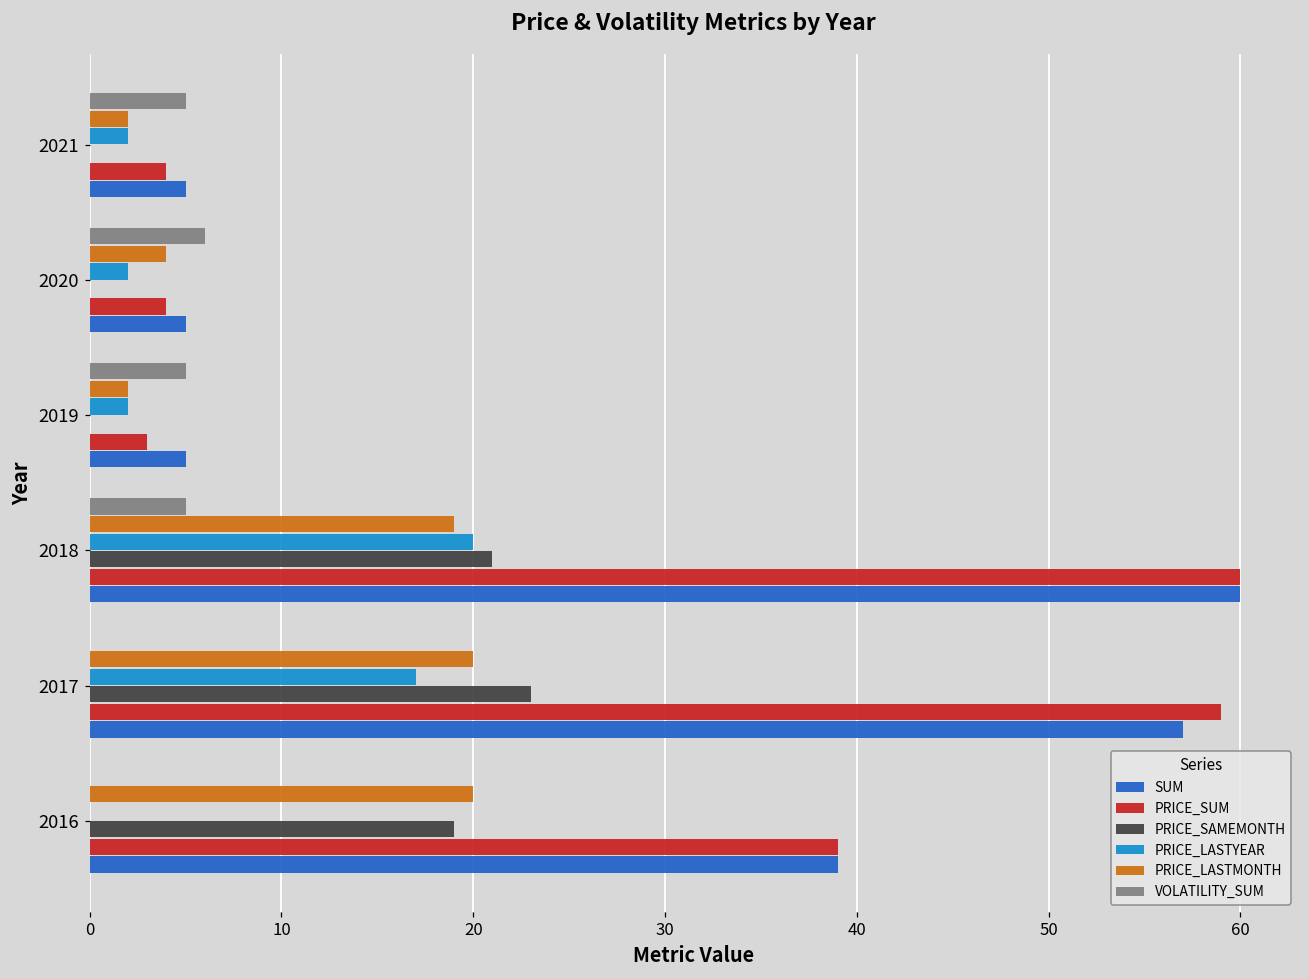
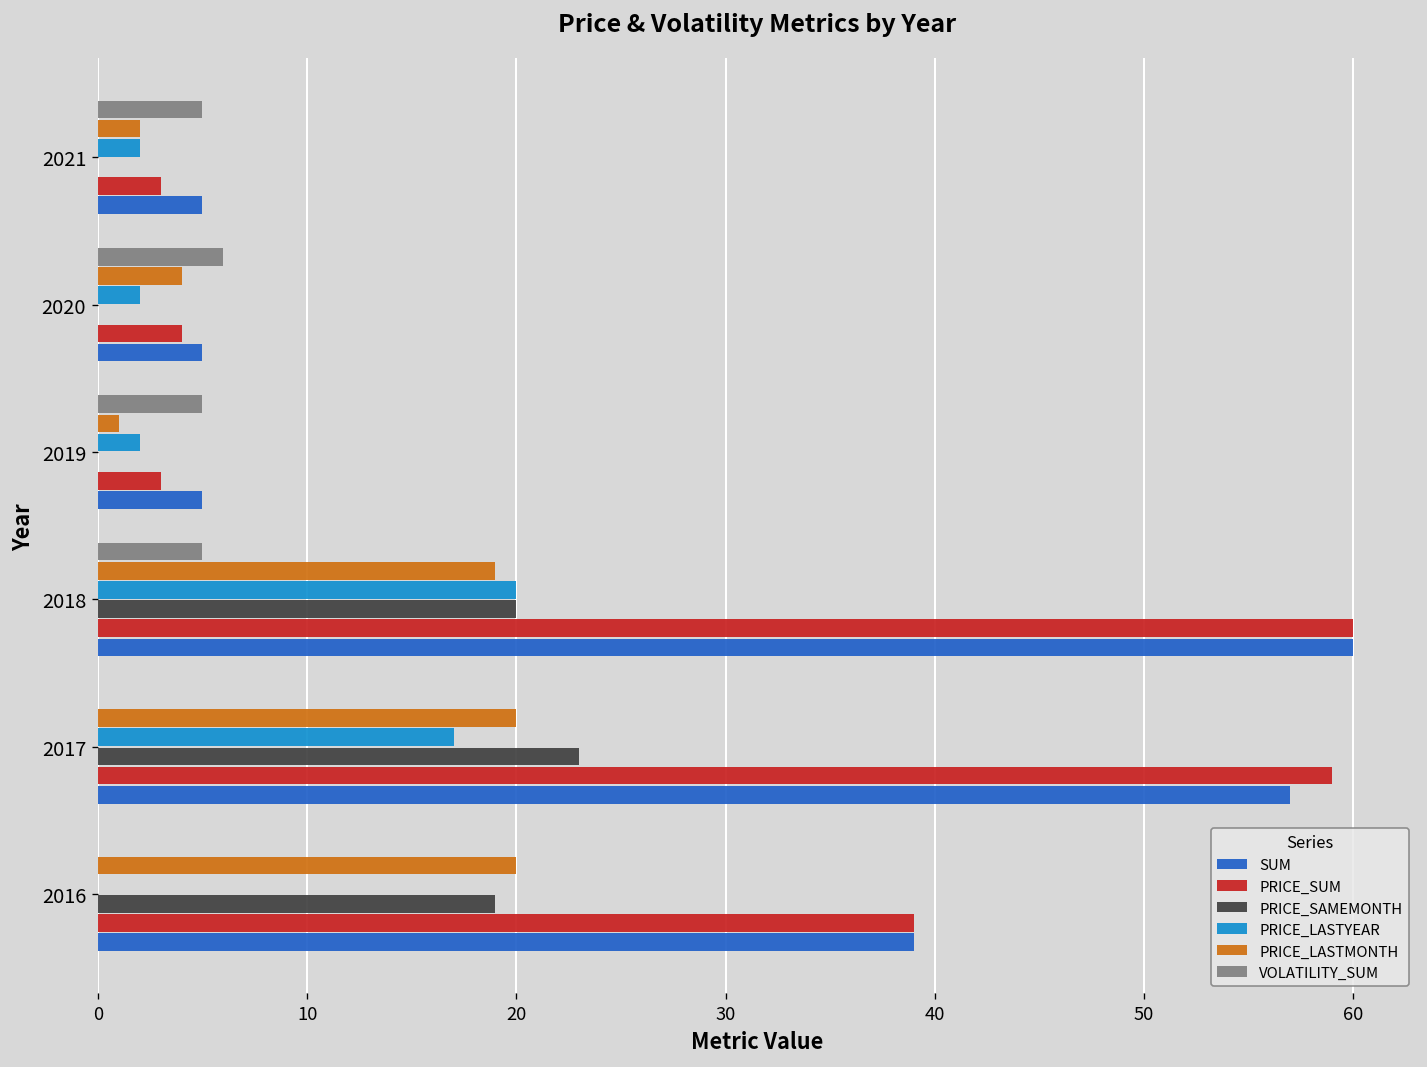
  {
    "PRICE_SUM": {
-     "2021": 4,
+     "2021": 3,
      "2020": 4,
      "2019": 3,
      "2018": 60,
      "2017": 59,
      "2016": 39
    },
    "PRICE_SAMEMONTH": {
      "2021": 0,
      "2020": 0,
      "2019": 0,
-     "2018": 21,
+     "2018": 20,
      "2017": 23,
      "2016": 19
    },
    "PRICE_LASTMONTH": {
      "2021": 2,
      "2020": 4,
-     "2019": 2,
+     "2019": 1,
      "2018": 19,
      "2017": 20,
      "2016": 20
    },
    "VOLATILITY_SUM": {
      "2021": 5,
      "2020": 6,
      "2019": 5,
      "2018": 5,
      "2017": 0,
      "2016": 0
    }
  }
